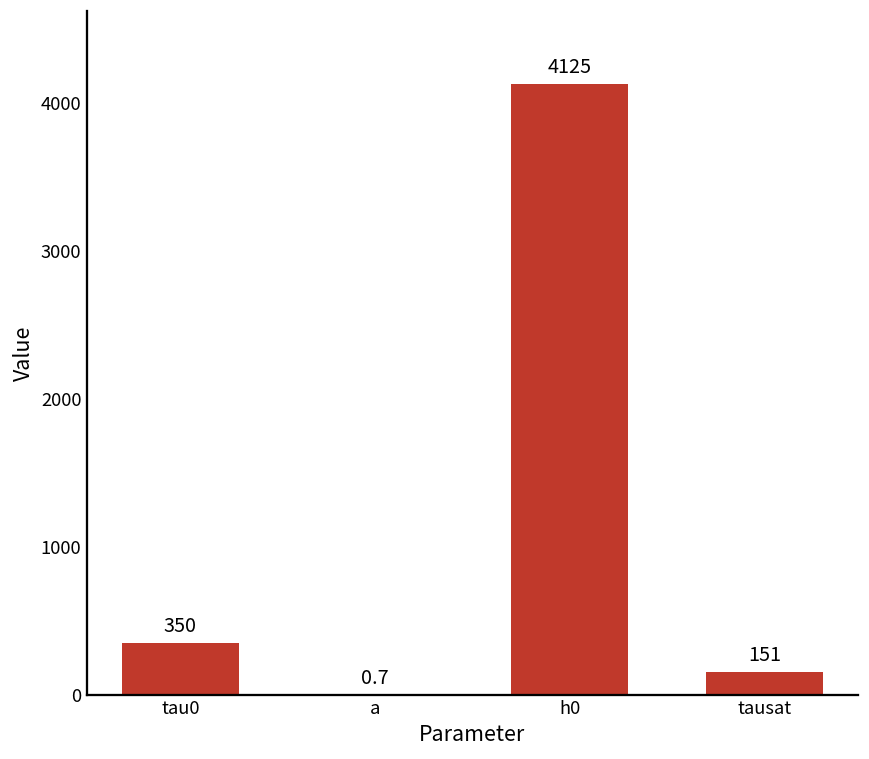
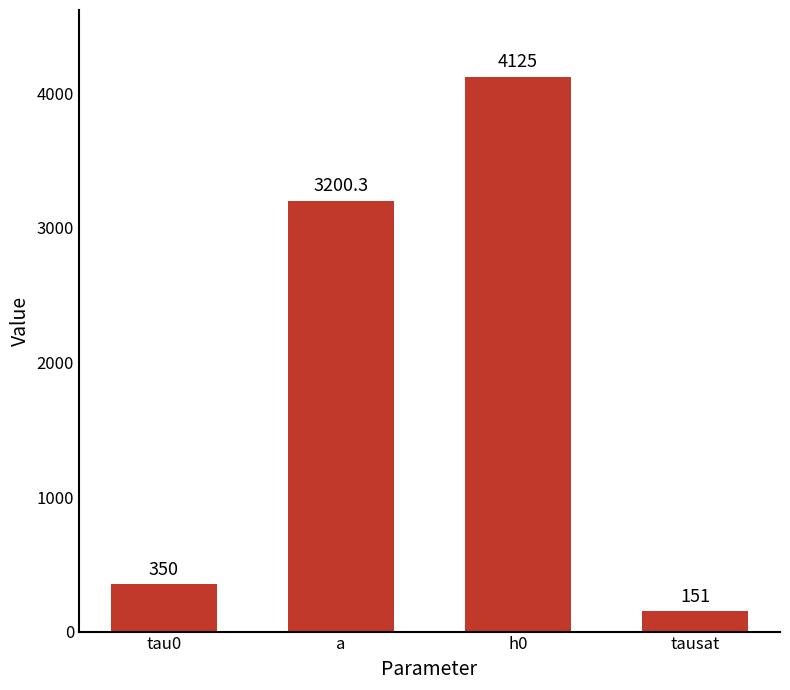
  {
    "tau0": 350,
-   "a": 0.7,
+   "a": 3200.3,
    "h0": 4125,
    "tausat": 151
  }
